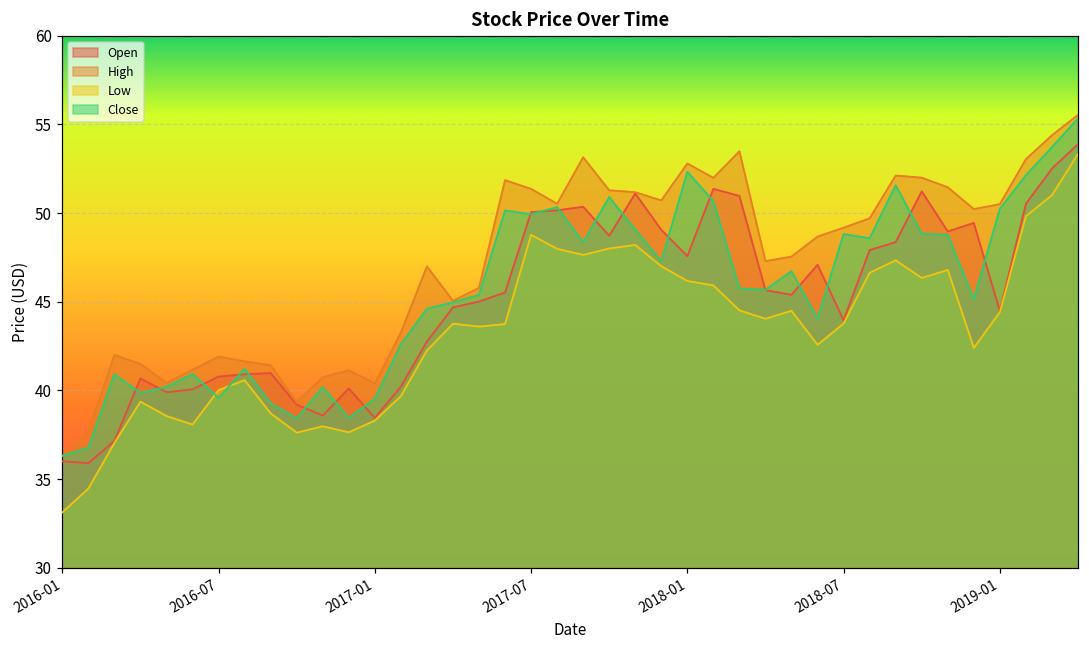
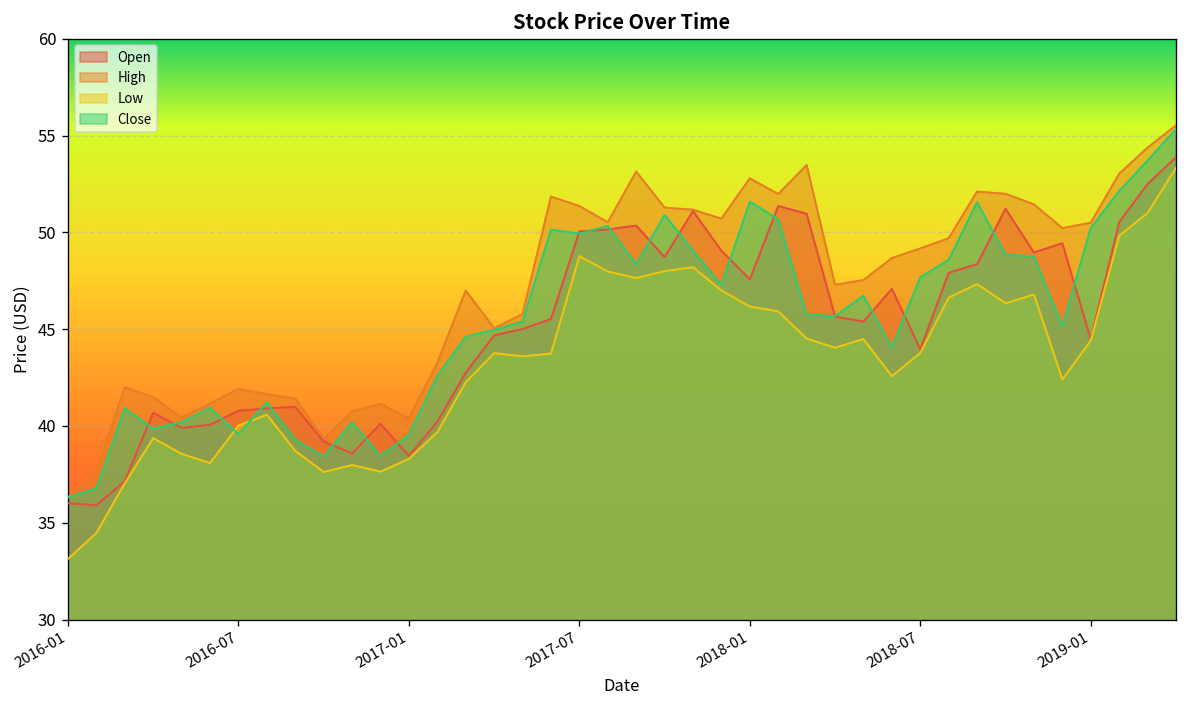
  {
    "Close": {
      "2016-07": 39.6,
      "2017-01": 39.5,
-     "2018-01": 52.3,
-     "2018-07": 48.8,
+     "2018-01": 51.6,
+     "2018-07": 47.7,
      "2019-01": 50.2
    }
  }
